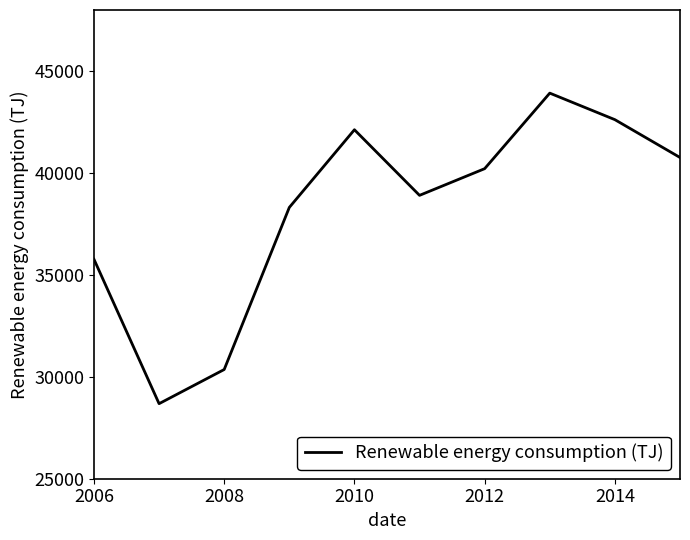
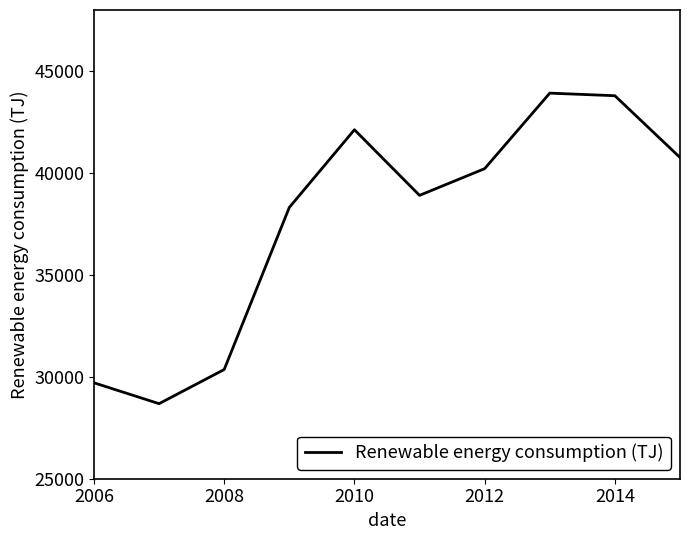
  {
-   "2006": 35800,
+   "2006": 29700,
    "2008": 30400,
    "2010": 42100,
    "2012": 40200,
-   "2014": 42600
+   "2014": 43800
  }
